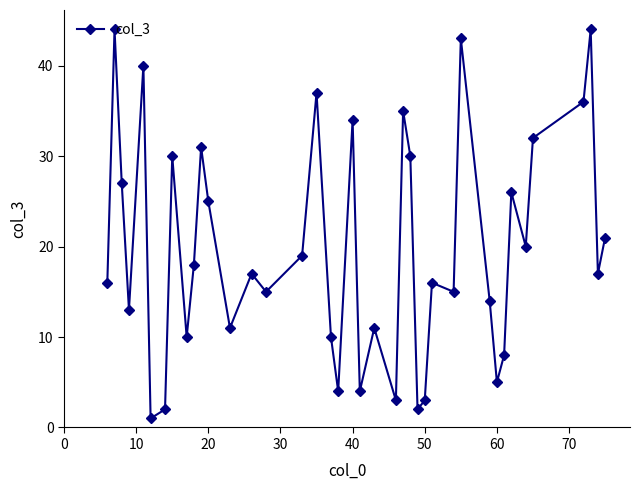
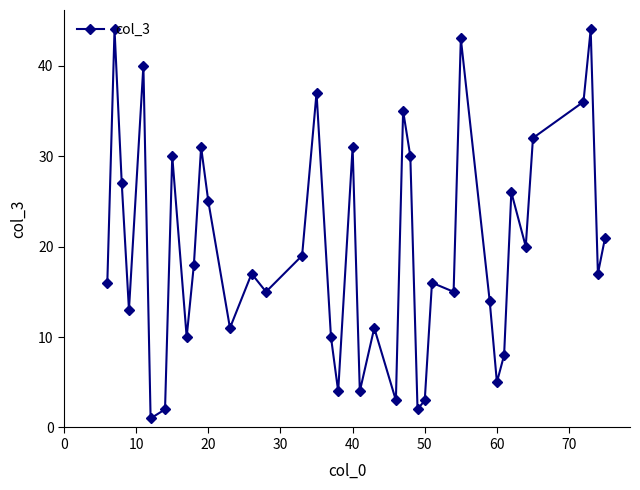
  {
    "20": 25,
-   "40": 34,
+   "40": 31,
    "50": 3,
    "60": 5
  }
